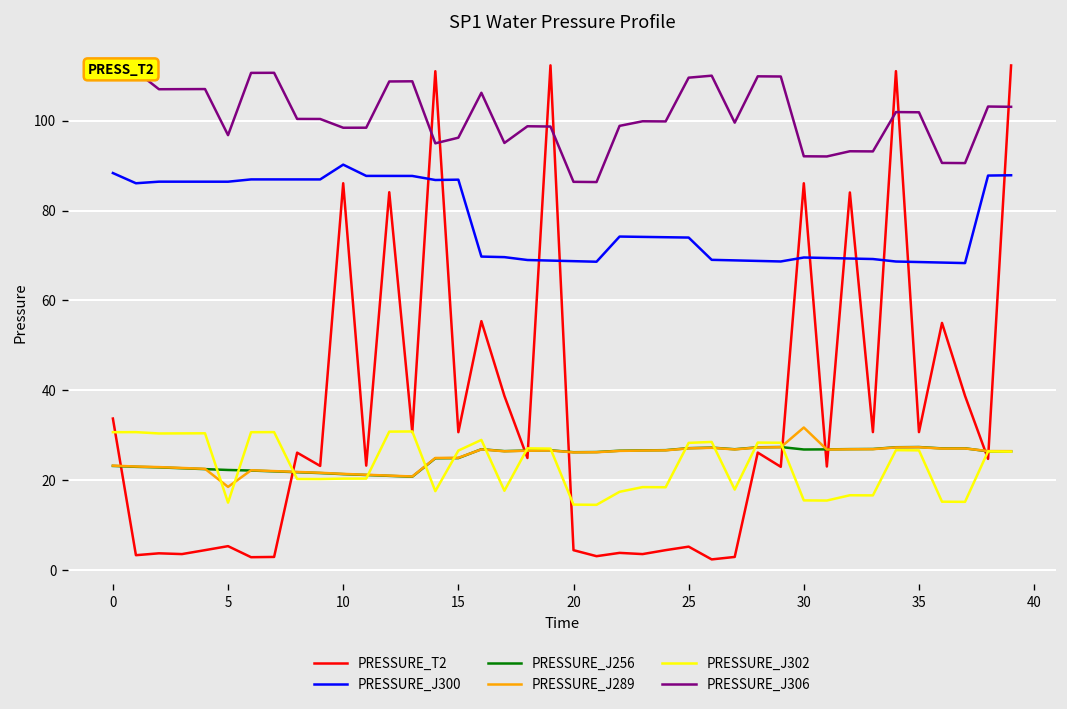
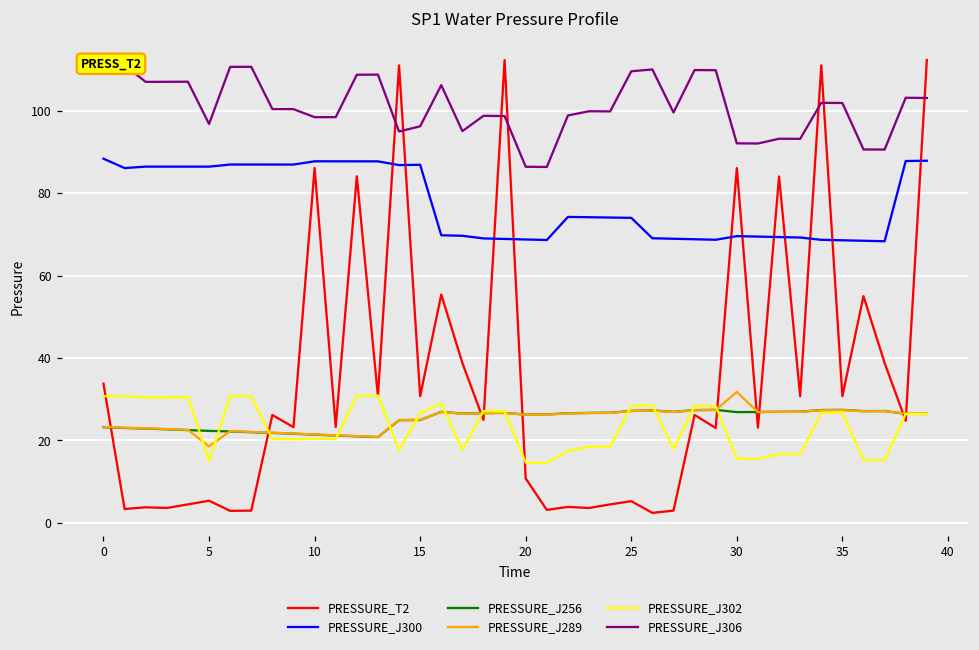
  {
    "PRESSURE_T2": {
      "0": 34,
      "5": 5,
      "10": 86,
      "15": 31,
-     "20": 4,
+     "20": 11,
      "25": 5,
      "30": 86,
      "35": 31
    },
    "PRESSURE_J300": {
      "0": 88,
      "5": 86,
-     "10": 90,
+     "10": 88,
      "15": 87,
      "20": 69,
      "25": 74,
      "30": 70,
      "35": 69
    },
    "PRESSURE_J256": {
      "5": 22,
      "30": 27
    },
    "PRESSURE_J289": {
      "5": 19,
      "30": 32
    },
    "PRESSURE_J302": {
      "0": 31,
      "5": 15,
      "10": 20,
      "15": 27,
      "20": 15,
      "25": 28,
      "30": 16,
      "35": 27
    },
    "PRESSURE_J306": {
      "5": 97,
      "10": 98,
      "15": 96,
      "20": 86,
      "25": 110,
      "30": 92,
      "35": 102
    }
  }
